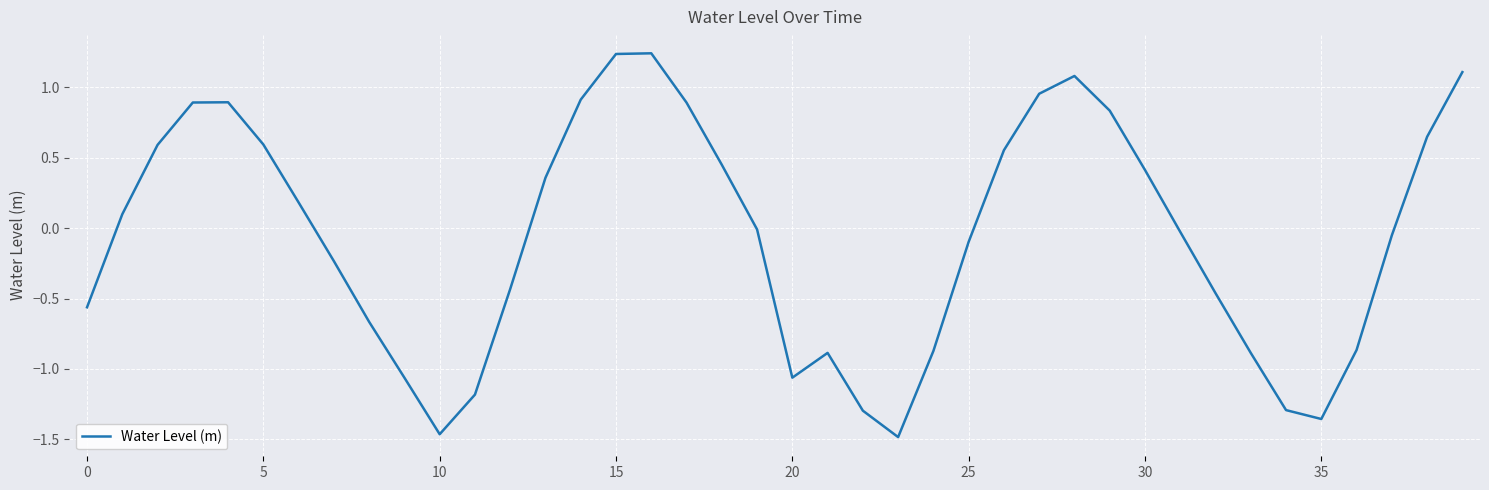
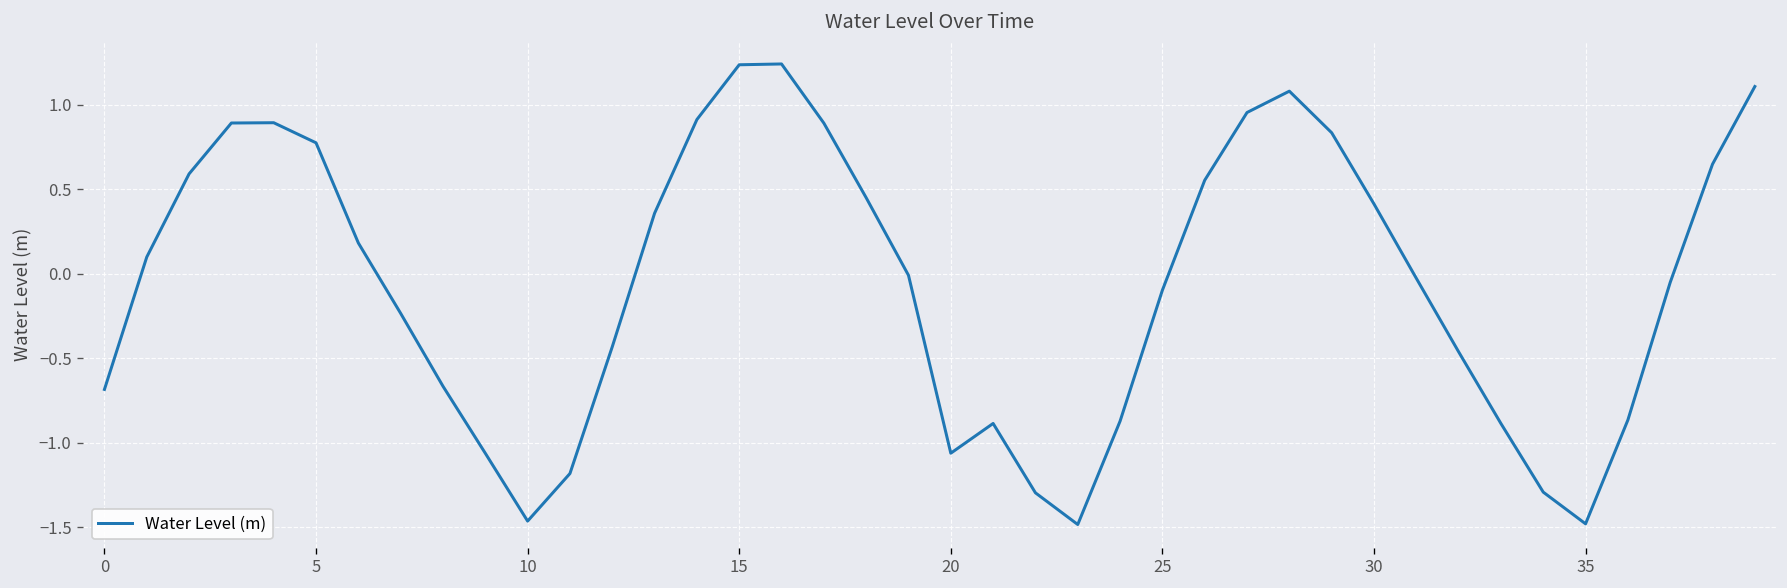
  {
-   "0": -0.56,
-   "5": 0.59,
+   "0": -0.68,
+   "5": 0.78,
    "10": -1.46,
    "15": 1.24,
    "20": -1.06,
    "25": -0.10,
    "30": 0.41,
-   "35": -1.36
+   "35": -1.48
  }
